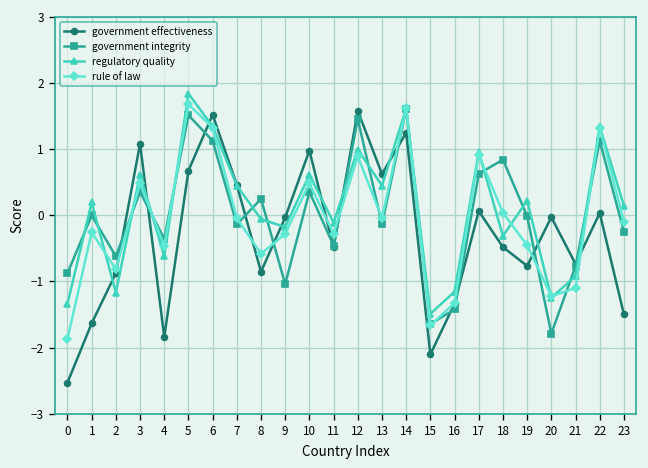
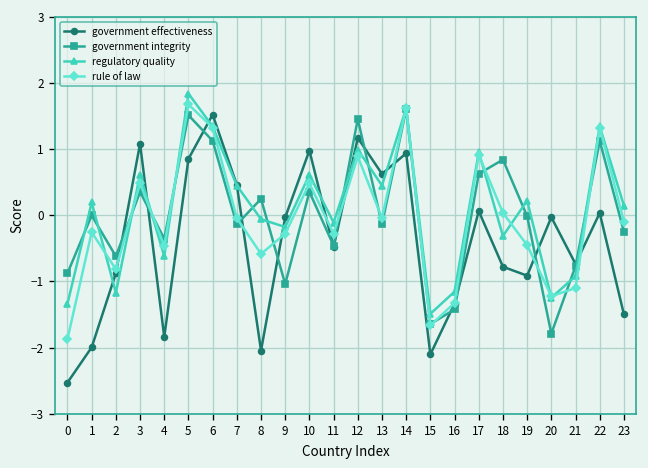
  {
    "government effectiveness": {
      "0": -2.5,
-     "1": -1.6,
+     "1": -2.0,
      "2": -0.9,
      "3": 1.1,
      "4": -1.8,
-     "5": 0.7,
+     "5": 0.9,
      "6": 1.5,
-     "8": -0.9,
+     "8": -2.0,
      "9": 0.0,
      "10": 1.0,
-     "12": 1.6,
+     "12": 1.2,
      "13": 0.6,
-     "14": 1.2,
+     "14": 0.9,
      "15": -2.1,
      "17": 0.1,
-     "18": -0.5,
-     "19": -0.8,
+     "18": -0.8,
+     "19": -0.9,
      "20": 0.0,
      "22": 0.0,
      "23": -1.5
    }
  }
